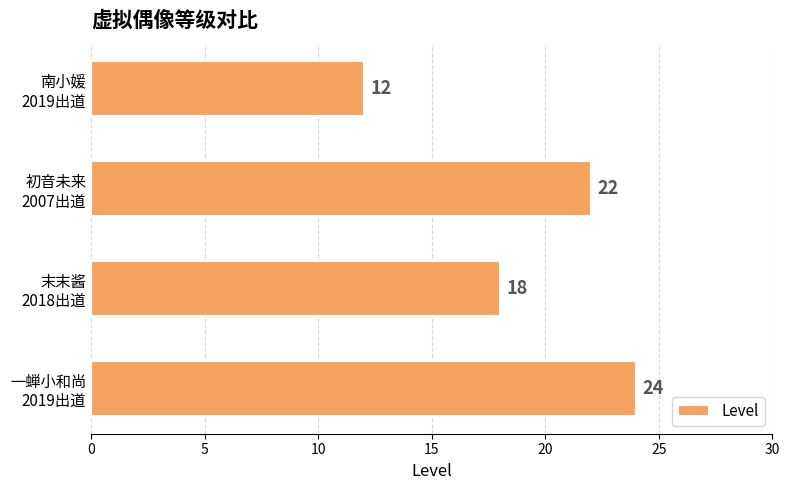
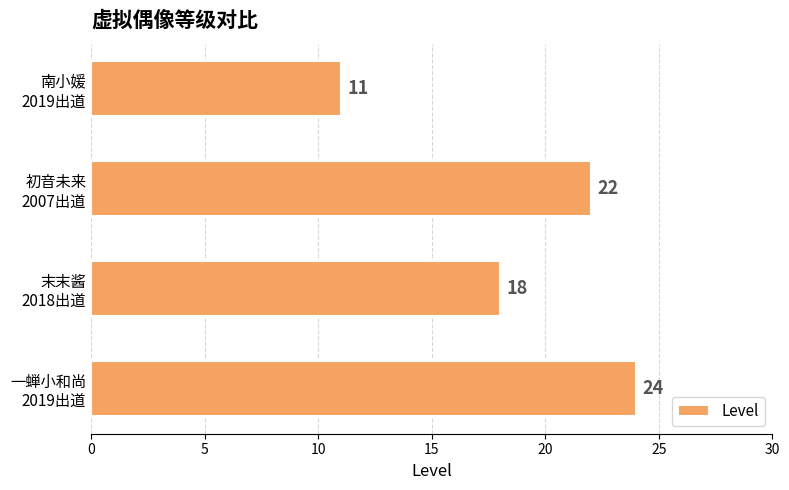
  {
-   "南小媛 2019出道": 12,
+   "南小媛 2019出道": 11,
    "初音未来 2007出道": 22,
    "末末酱 2018出道": 18,
    "一蝉小和尚 2019出道": 24
  }
